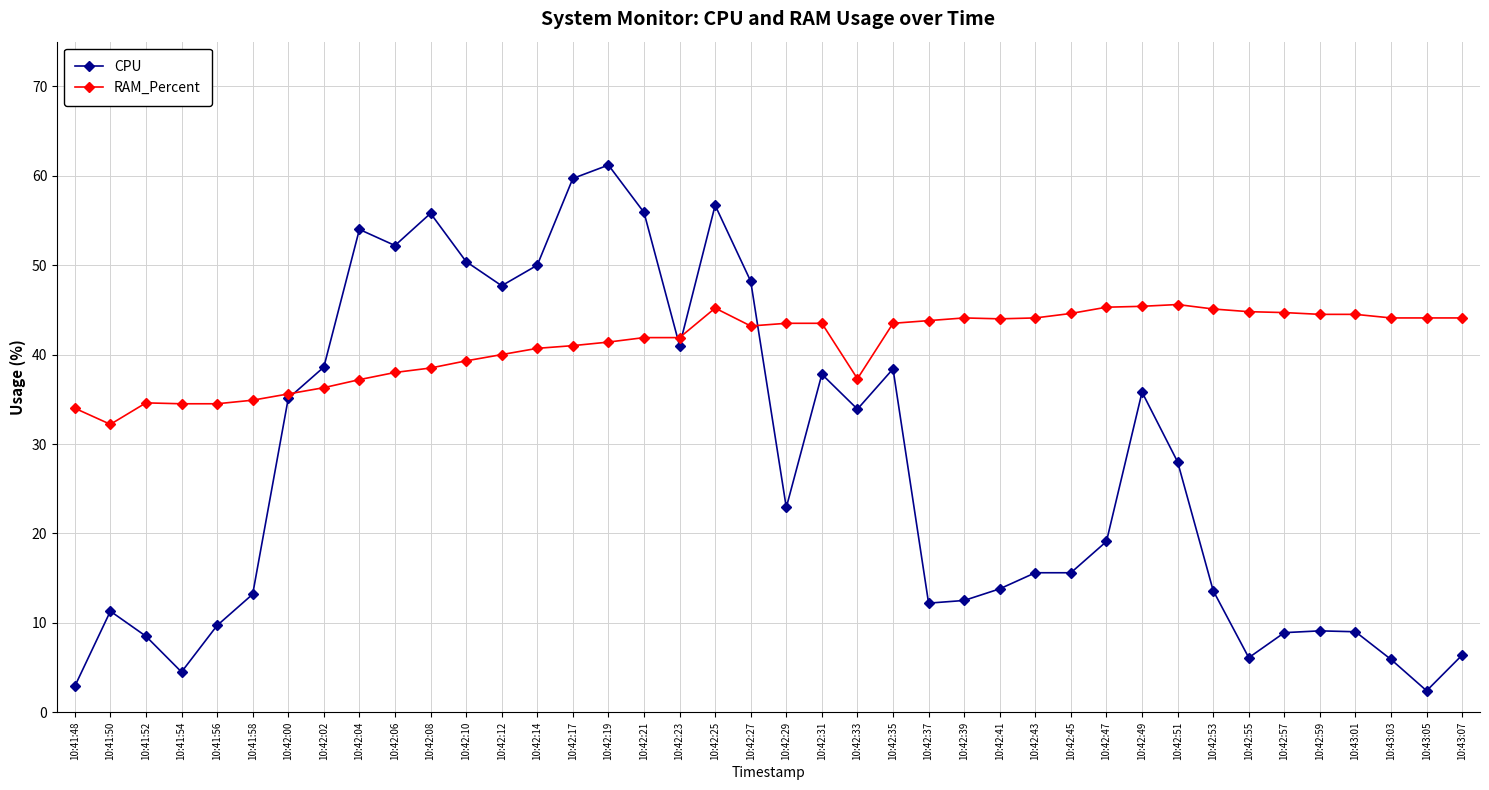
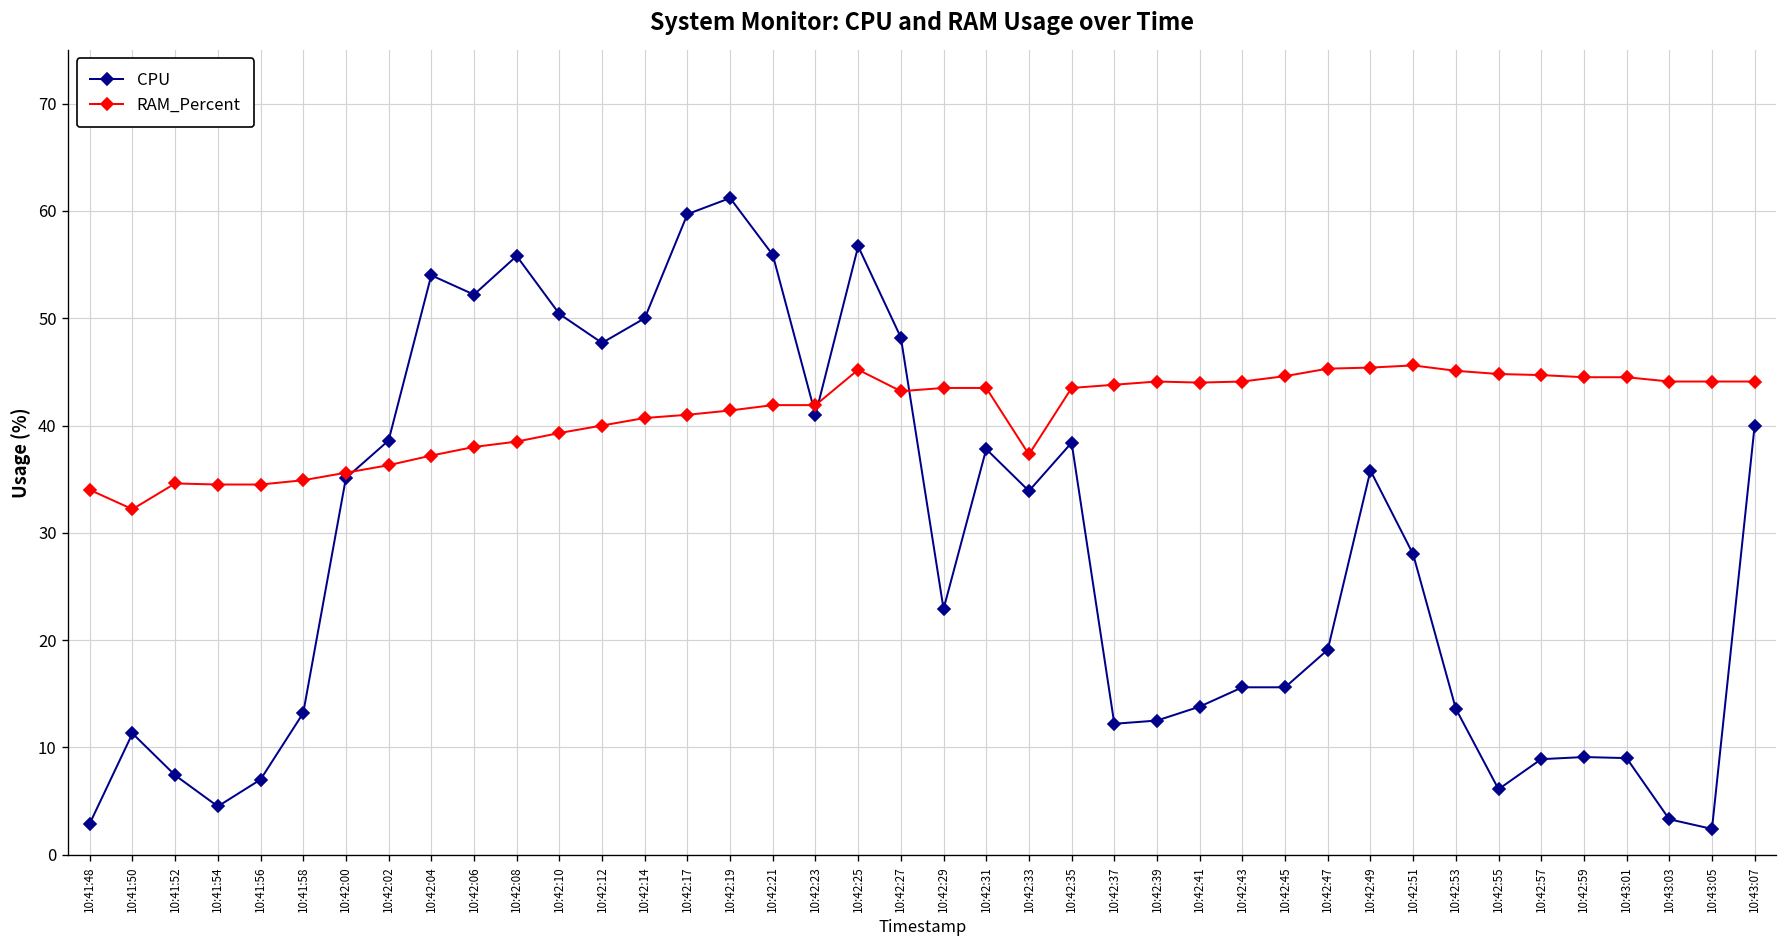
  {
    "CPU": {
      "10:41:48": 3,
      "10:41:50": 11,
-     "10:41:52": 9,
+     "10:41:52": 7,
      "10:41:54": 5,
-     "10:41:56": 10,
+     "10:41:56": 7,
      "10:41:58": 13,
      "10:42:00": 35,
      "10:42:02": 39,
      "10:42:04": 54,
      "10:42:06": 52,
      "10:42:08": 56,
      "10:42:10": 50,
      "10:42:12": 48,
      "10:42:14": 50,
      "10:42:17": 60,
      "10:42:19": 61,
      "10:42:21": 56,
      "10:42:23": 41,
      "10:42:25": 57,
      "10:42:27": 48,
      "10:42:29": 23,
      "10:42:31": 38,
      "10:42:33": 34,
      "10:42:35": 38,
      "10:42:37": 12,
      "10:42:39": 13,
      "10:42:41": 14,
      "10:42:43": 16,
      "10:42:45": 16,
      "10:42:47": 19,
      "10:42:49": 36,
      "10:42:51": 28,
      "10:42:53": 14,
      "10:42:55": 6,
      "10:42:57": 9,
      "10:42:59": 9,
      "10:43:01": 9,
-     "10:43:03": 6,
+     "10:43:03": 3,
      "10:43:05": 2,
-     "10:43:07": 6
+     "10:43:07": 40
    },
    "RAM_Percent": {
      "10:41:48": 34,
      "10:41:50": 32,
      "10:41:52": 35,
      "10:41:54": 35,
      "10:41:56": 35,
      "10:41:58": 35,
      "10:42:00": 36,
      "10:42:02": 36,
      "10:42:04": 37,
      "10:42:06": 38,
      "10:42:08": 39,
      "10:42:10": 39,
      "10:42:12": 40,
      "10:42:14": 41,
      "10:42:17": 41,
      "10:42:19": 41,
      "10:42:21": 42,
      "10:42:23": 42,
      "10:42:25": 45,
      "10:42:27": 43,
      "10:42:29": 44,
      "10:42:31": 44,
      "10:42:33": 37,
      "10:42:35": 44,
      "10:42:37": 44,
      "10:42:39": 44,
      "10:42:41": 44,
      "10:42:43": 44,
      "10:42:45": 45,
      "10:42:47": 45,
      "10:42:49": 45,
      "10:42:51": 46,
      "10:42:53": 45,
      "10:42:55": 45,
      "10:42:57": 45,
      "10:42:59": 45,
      "10:43:01": 45,
      "10:43:03": 44,
      "10:43:05": 44,
      "10:43:07": 44
    }
  }
